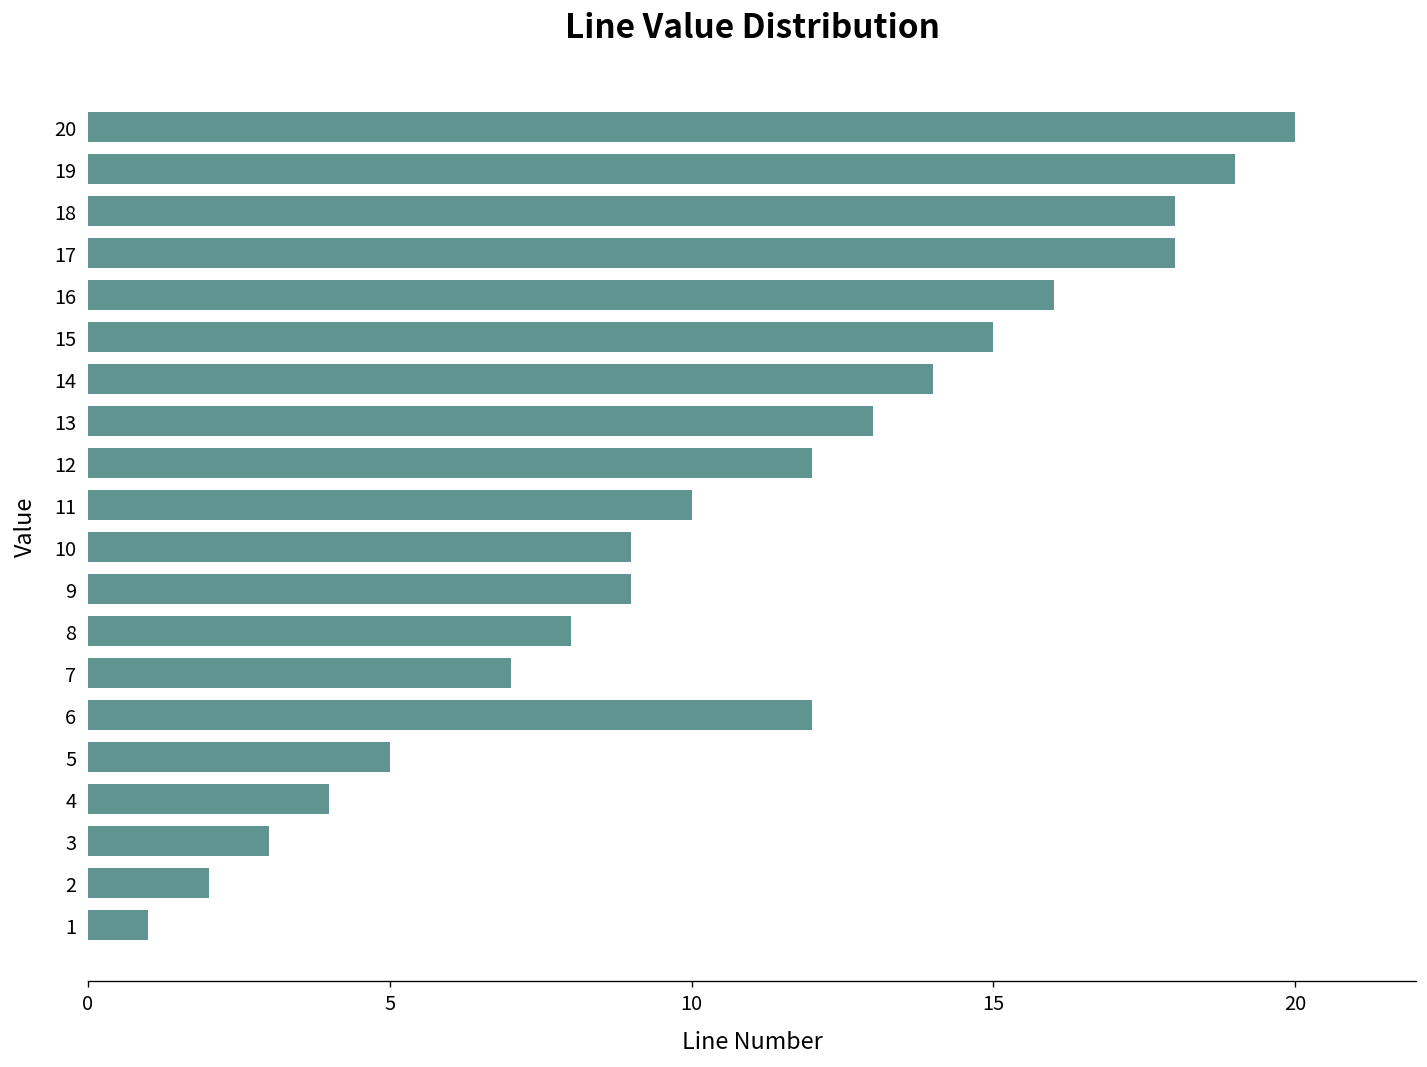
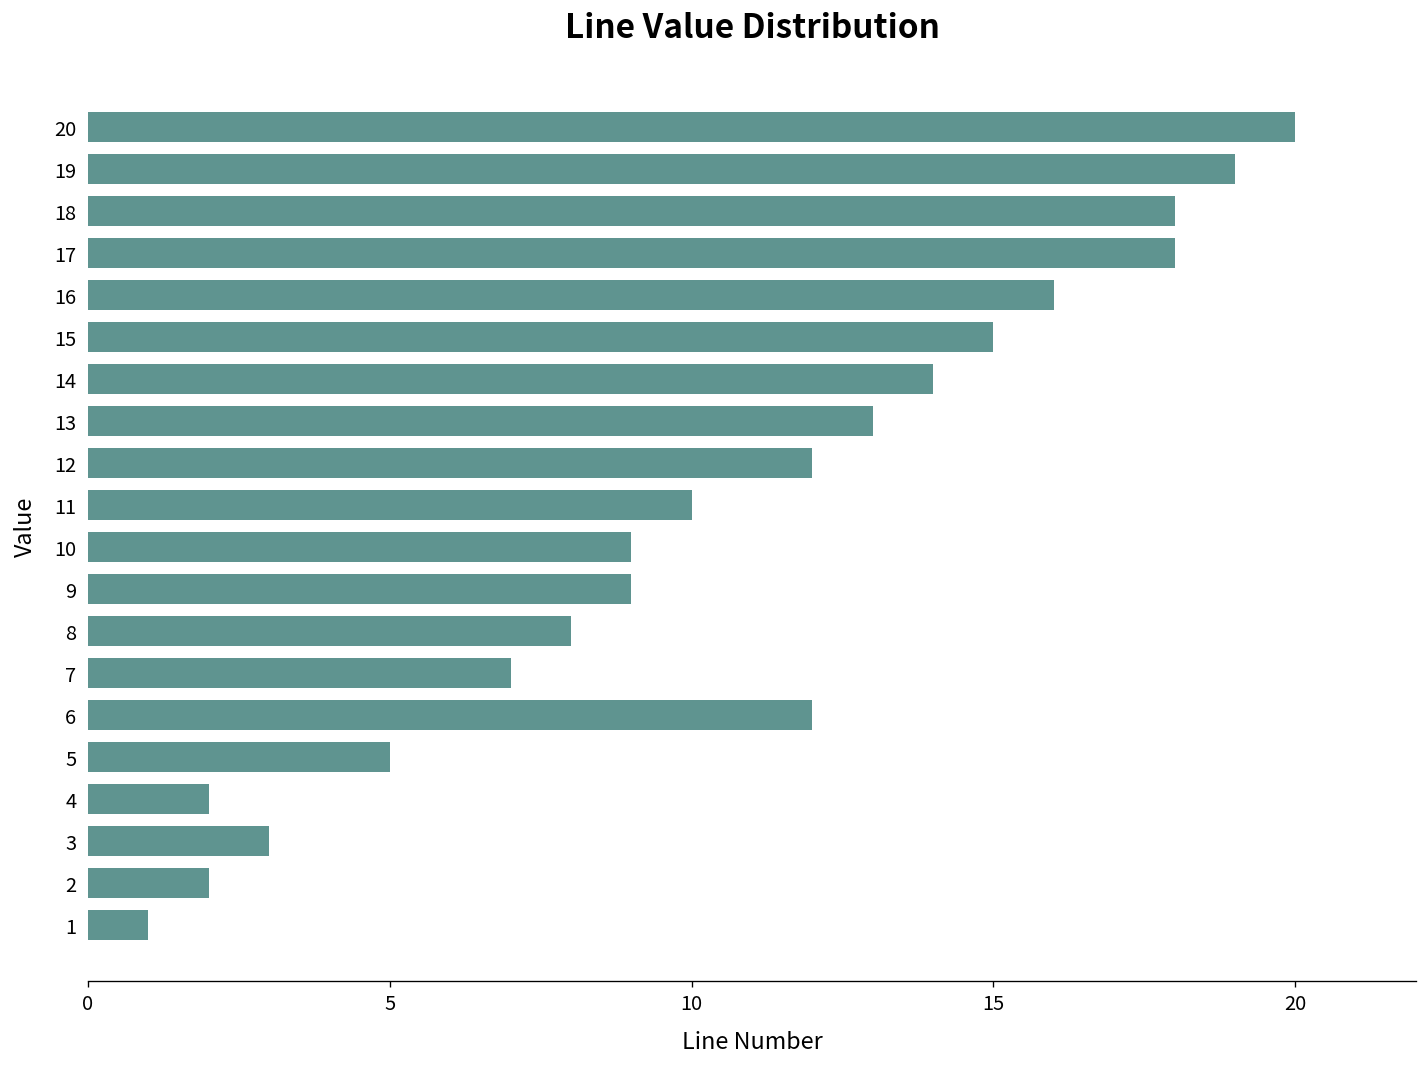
  {
    "20": 20,
    "19": 19,
    "18": 18,
    "17": 18,
    "16": 16,
    "15": 15,
    "14": 14,
    "13": 13,
    "12": 12,
    "11": 10,
    "10": 9,
    "9": 9,
    "8": 8,
    "7": 7,
    "6": 12,
    "5": 5,
-   "4": 4,
+   "4": 2,
    "3": 3,
    "2": 2,
    "1": 1
  }
